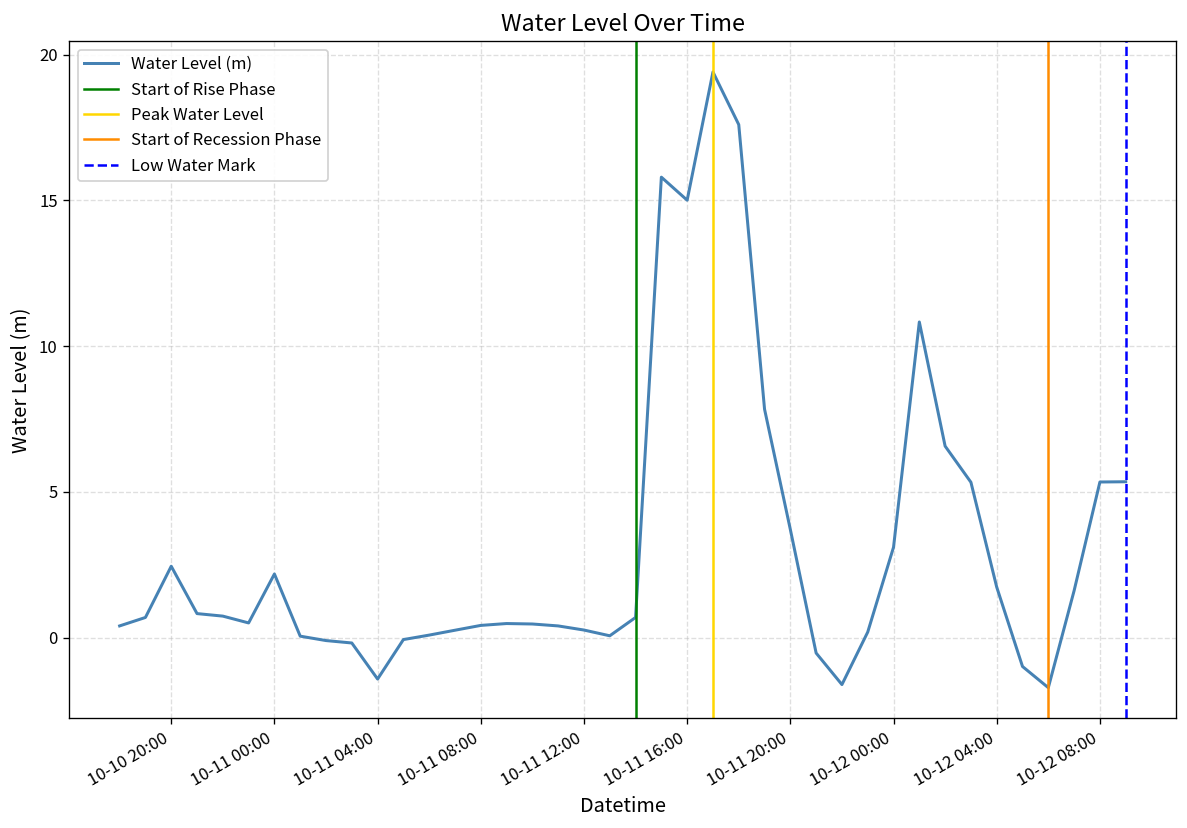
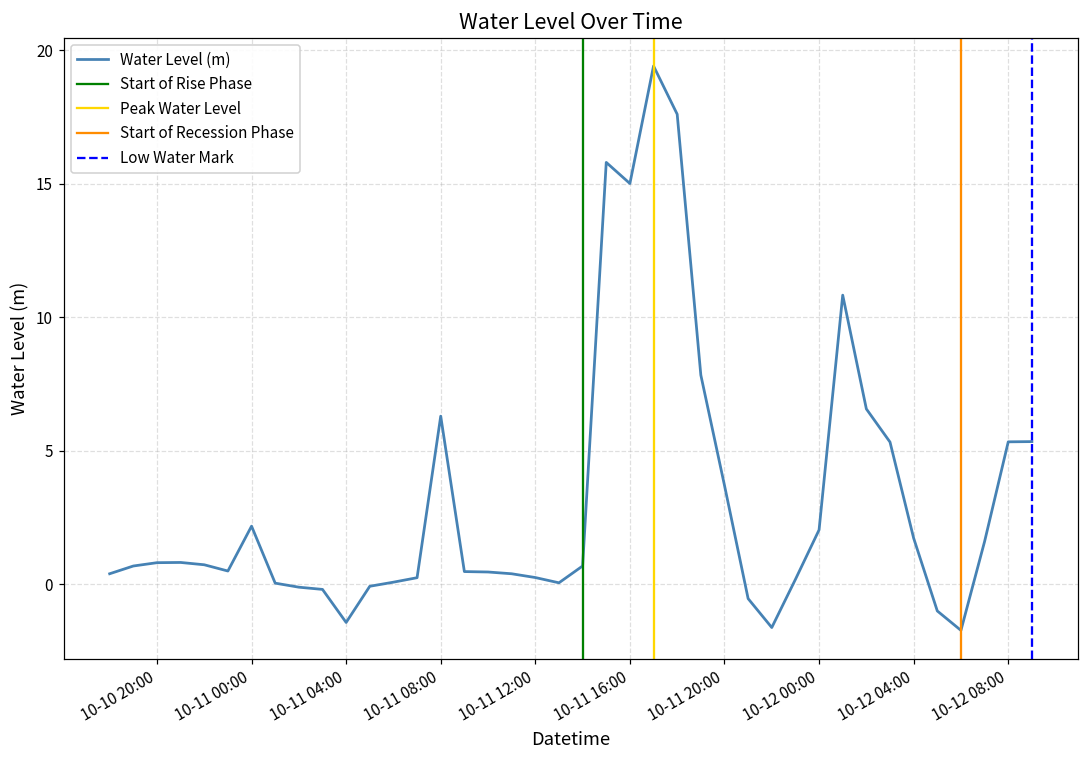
  {
-   "10-10 20:00": 2.4,
+   "10-10 20:00": 0.8,
    "10-11 00:00": 2.2,
    "10-11 04:00": -1.4,
-   "10-11 08:00": 0.4,
+   "10-11 08:00": 6.3,
    "10-11 12:00": 0.3,
    "10-11 16:00": 15.0,
    "10-11 20:00": 3.7,
-   "10-12 00:00": 3.1,
+   "10-12 00:00": 2.0,
    "10-12 04:00": 1.7,
    "10-12 08:00": 5.3
  }
